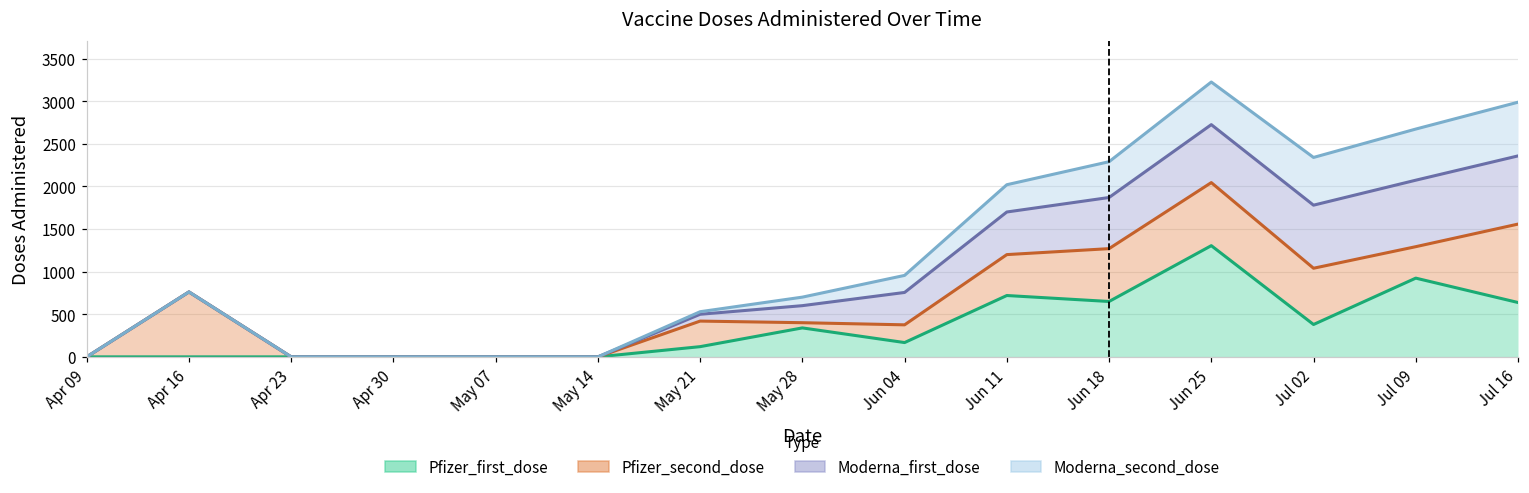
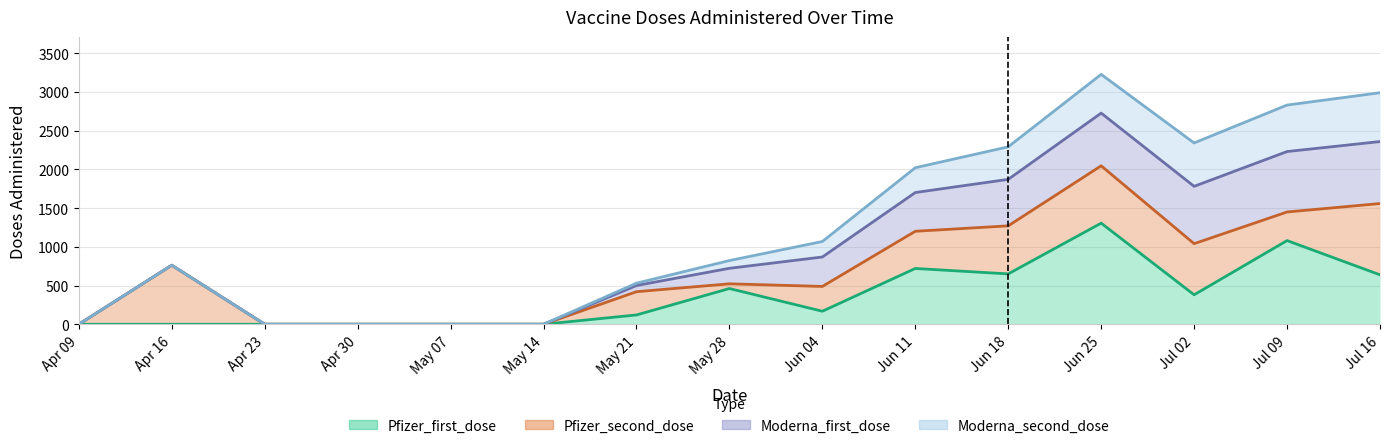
  {
    "Pfizer_first_dose": {
      "Apr 16": 0,
      "May 21": 100,
-     "May 28": 300,
+     "May 28": 500,
      "Jun 04": 200,
      "Jun 11": 700,
      "Jun 18": 700,
      "Jun 25": 1300,
      "Jul 02": 400,
-     "Jul 09": 900,
+     "Jul 09": 1100,
      "Jul 16": 600
    },
    "Pfizer_second_dose": {
      "May 21": 300,
      "May 28": 100,
-     "Jun 04": 200,
+     "Jun 04": 300,
      "Jun 11": 500,
      "Jun 18": 600,
      "Jun 25": 700,
      "Jul 02": 700,
      "Jul 09": 400,
      "Jul 16": 900
    }
  }
